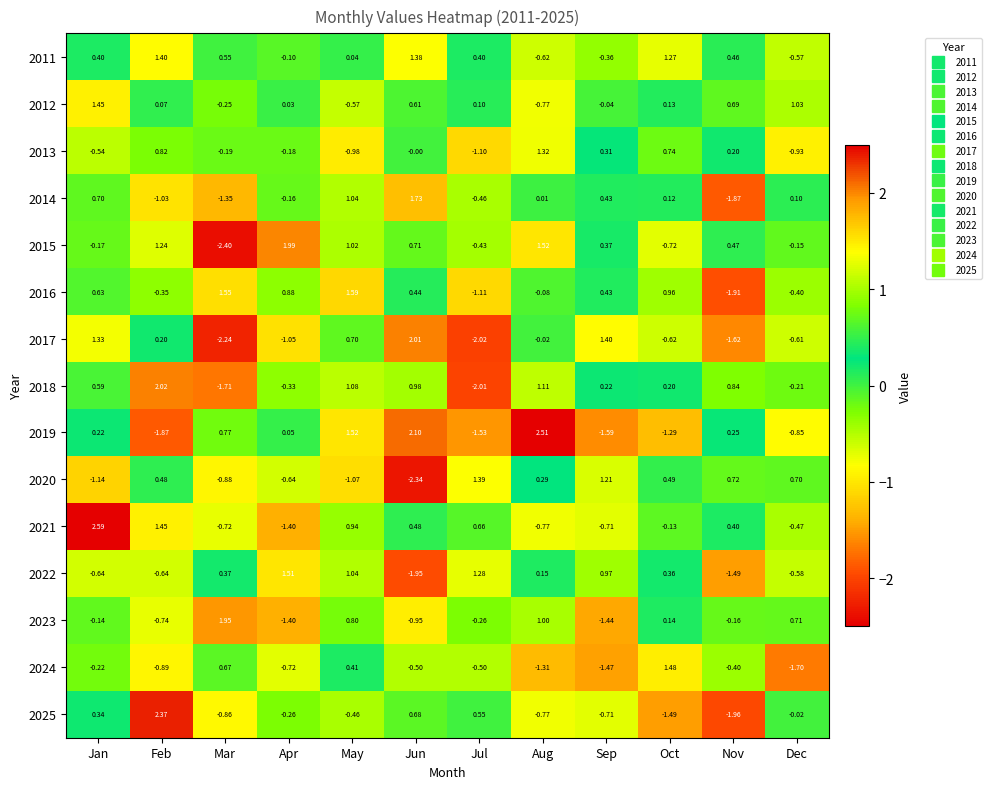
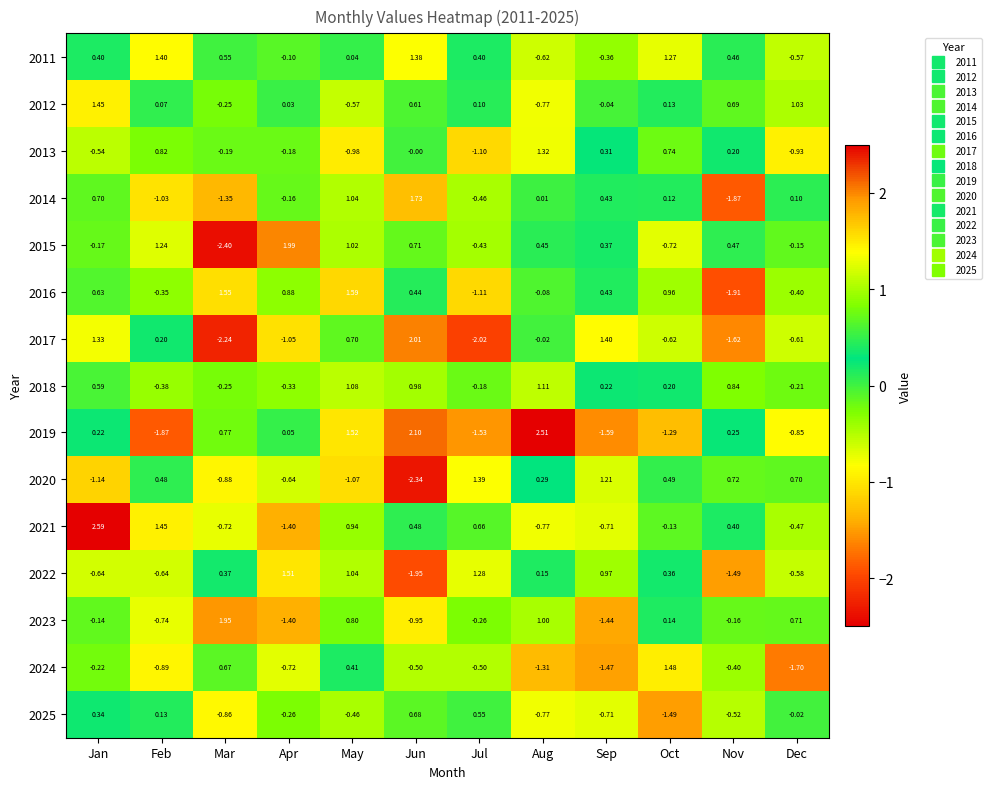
  {
    "2011": {
      "Jan": 0.40,
      "Feb": 1.40,
      "Mar": 0.55,
      "Apr": -0.10,
      "May": 0.04,
      "Jun": 1.38,
      "Jul": 0.40,
      "Aug": -0.62,
      "Sep": -0.36,
      "Oct": 1.27,
      "Nov": 0.46,
      "Dec": -0.57
    },
    "2012": {
      "Jan": 1.45,
      "Feb": 0.07,
      "Mar": -0.25,
      "Apr": 0.03,
      "May": -0.57,
      "Jun": 0.61,
      "Jul": 0.10,
      "Aug": -0.77,
      "Sep": -0.04,
      "Oct": 0.13,
      "Nov": 0.69,
      "Dec": 1.03
    },
    "2013": {
      "Jan": -0.54,
      "Feb": 0.82,
      "Mar": -0.19,
      "Apr": -0.18,
      "May": -0.98,
      "Jun": -0.00,
      "Jul": -1.10,
      "Aug": 1.32,
      "Sep": 0.31,
      "Oct": 0.74,
      "Nov": 0.20,
      "Dec": -0.93
    },
    "2014": {
      "Jan": 0.70,
      "Feb": -1.03,
      "Mar": -1.35,
      "Apr": -0.16,
      "May": 1.04,
      "Jun": 1.73,
      "Jul": -0.46,
      "Aug": 0.01,
      "Sep": 0.43,
      "Oct": 0.12,
      "Nov": -1.87,
      "Dec": 0.10
    },
    "2015": {
      "Jan": -0.17,
      "Feb": 1.24,
      "Mar": -2.40,
      "Apr": 1.99,
      "May": 1.02,
      "Jun": 0.71,
      "Jul": -0.43,
-     "Aug": 1.52,
+     "Aug": 0.45,
      "Sep": 0.37,
      "Oct": -0.72,
      "Nov": 0.47,
      "Dec": -0.15
    },
    "2016": {
      "Jan": 0.63,
      "Feb": -0.35,
      "Mar": 1.55,
      "Apr": 0.88,
      "May": 1.59,
      "Jun": 0.44,
      "Jul": -1.11,
      "Aug": -0.08,
      "Sep": 0.43,
      "Oct": 0.96,
      "Nov": -1.91,
      "Dec": -0.40
    },
    "2017": {
      "Jan": 1.33,
      "Feb": 0.20,
      "Mar": -2.24,
      "Apr": -1.05,
      "May": 0.70,
      "Jun": 2.01,
      "Jul": -2.02,
      "Aug": -0.02,
      "Sep": 1.40,
      "Oct": -0.62,
      "Nov": -1.62,
      "Dec": -0.61
    },
    "2018": {
      "Jan": 0.59,
-     "Feb": 2.02,
-     "Mar": -1.71,
+     "Feb": -0.38,
+     "Mar": -0.25,
      "Apr": -0.33,
      "May": 1.08,
      "Jun": 0.98,
-     "Jul": -2.01,
+     "Jul": -0.18,
      "Aug": 1.11,
      "Sep": 0.22,
      "Oct": 0.20,
      "Nov": 0.84,
      "Dec": -0.21
    },
    "2019": {
      "Jan": 0.22,
      "Feb": -1.87,
      "Mar": 0.77,
      "Apr": 0.05,
      "May": 1.52,
      "Jun": 2.10,
      "Jul": -1.53,
      "Aug": 2.51,
      "Sep": -1.59,
      "Oct": -1.29,
      "Nov": 0.25,
      "Dec": -0.85
    },
    "2020": {
      "Jan": -1.14,
      "Feb": 0.48,
      "Mar": -0.88,
      "Apr": -0.64,
      "May": -1.07,
      "Jun": -2.34,
      "Jul": 1.39,
      "Aug": 0.29,
      "Sep": 1.21,
      "Oct": 0.49,
      "Nov": 0.72,
      "Dec": 0.70
    },
    "2021": {
      "Jan": 2.59,
      "Feb": 1.45,
      "Mar": -0.72,
      "Apr": -1.40,
      "May": 0.94,
      "Jun": 0.48,
      "Jul": 0.66,
      "Aug": -0.77,
      "Sep": -0.71,
      "Oct": -0.13,
      "Nov": 0.40,
      "Dec": -0.47
    },
    "2022": {
      "Jan": -0.64,
      "Feb": -0.64,
      "Mar": 0.37,
      "Apr": 1.51,
      "May": 1.04,
      "Jun": -1.95,
      "Jul": 1.28,
      "Aug": 0.15,
      "Sep": 0.97,
      "Oct": 0.36,
      "Nov": -1.49,
      "Dec": -0.58
    },
    "2023": {
      "Jan": -0.14,
      "Feb": -0.74,
      "Mar": 1.95,
      "Apr": -1.40,
      "May": 0.80,
      "Jun": -0.95,
      "Jul": -0.26,
      "Aug": 1.00,
      "Sep": -1.44,
      "Oct": 0.14,
      "Nov": -0.16,
      "Dec": 0.71
    },
    "2024": {
      "Jan": -0.22,
      "Feb": -0.89,
      "Mar": 0.67,
      "Apr": -0.72,
      "May": 0.41,
      "Jun": -0.50,
      "Jul": -0.50,
      "Aug": -1.31,
      "Sep": -1.47,
      "Oct": 1.48,
      "Nov": -0.40,
      "Dec": -1.70
    },
    "2025": {
      "Jan": 0.34,
-     "Feb": 2.37,
+     "Feb": 0.13,
      "Mar": -0.86,
      "Apr": -0.26,
      "May": -0.46,
      "Jun": 0.68,
      "Jul": 0.55,
      "Aug": -0.77,
      "Sep": -0.71,
      "Oct": -1.49,
-     "Nov": -1.96,
+     "Nov": -0.52,
      "Dec": -0.02
    }
  }
